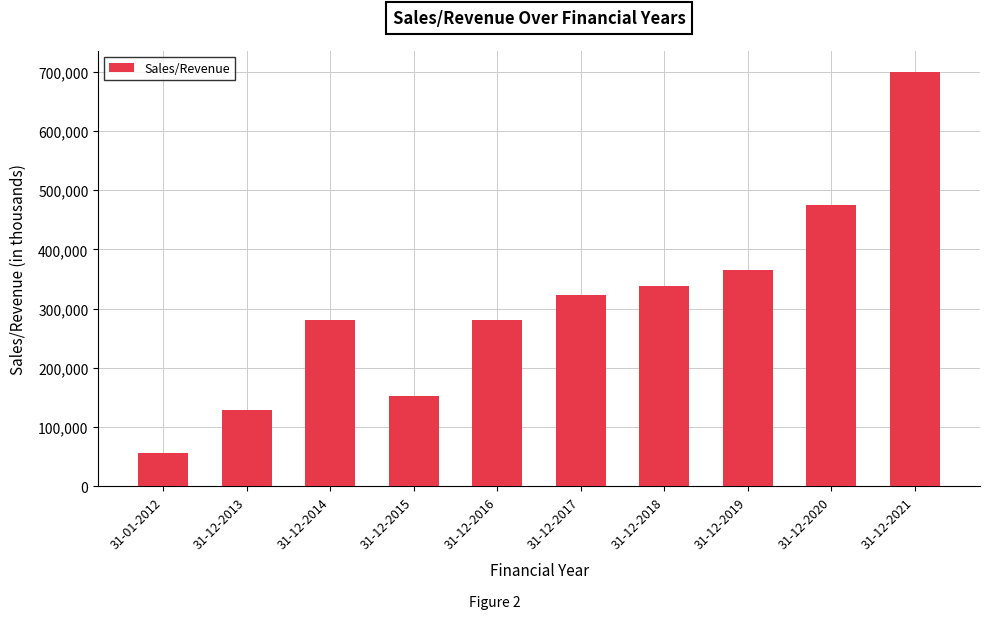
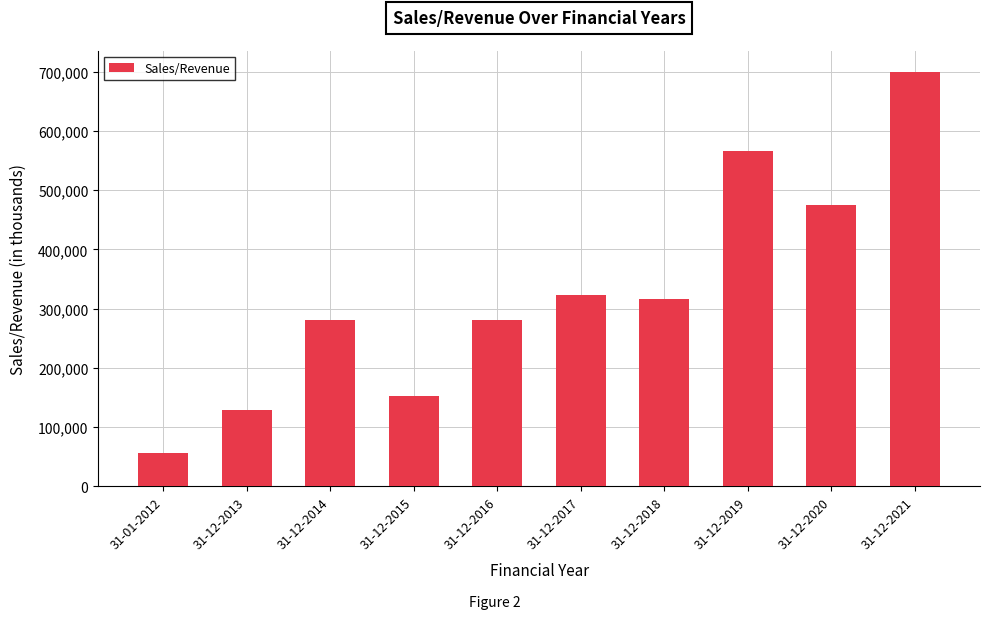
  {
    "31-01-2012": "60,000",
    "31-12-2013": "130,000",
    "31-12-2014": "280,000",
    "31-12-2015": "150,000",
    "31-12-2016": "280,000",
    "31-12-2017": "320,000",
-   "31-12-2018": "340,000",
-   "31-12-2019": "370,000",
+   "31-12-2018": "320,000",
+   "31-12-2019": "570,000",
    "31-12-2020": "480,000",
    "31-12-2021": "700,000"
  }
